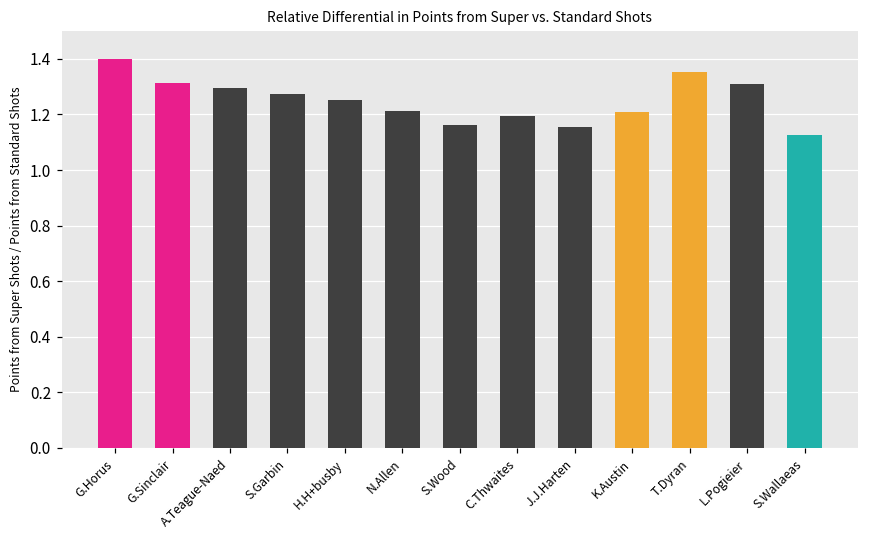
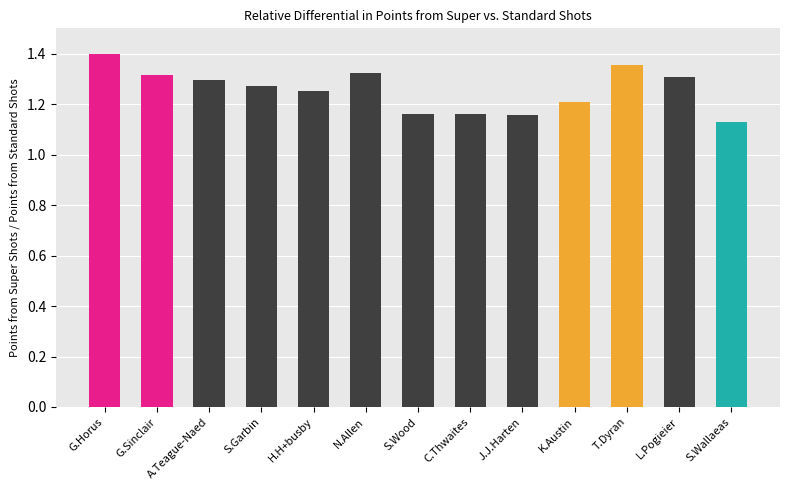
  {
    "G.Horus": 1.40,
    "G.Sinclair": 1.31,
    "A.Teague-Naed": 1.30,
    "S.Garbin": 1.27,
    "H.H+busby": 1.25,
-   "N.Allen": 1.21,
+   "N.Allen": 1.32,
    "S.Wood": 1.16,
-   "C.Thwaites": 1.20,
+   "C.Thwaites": 1.16,
    "J.J.Harten": 1.16,
    "K.Austin": 1.21,
    "T.Dyran": 1.35,
    "L.Pogieier": 1.31,
    "S.Wallaeas": 1.13
  }
